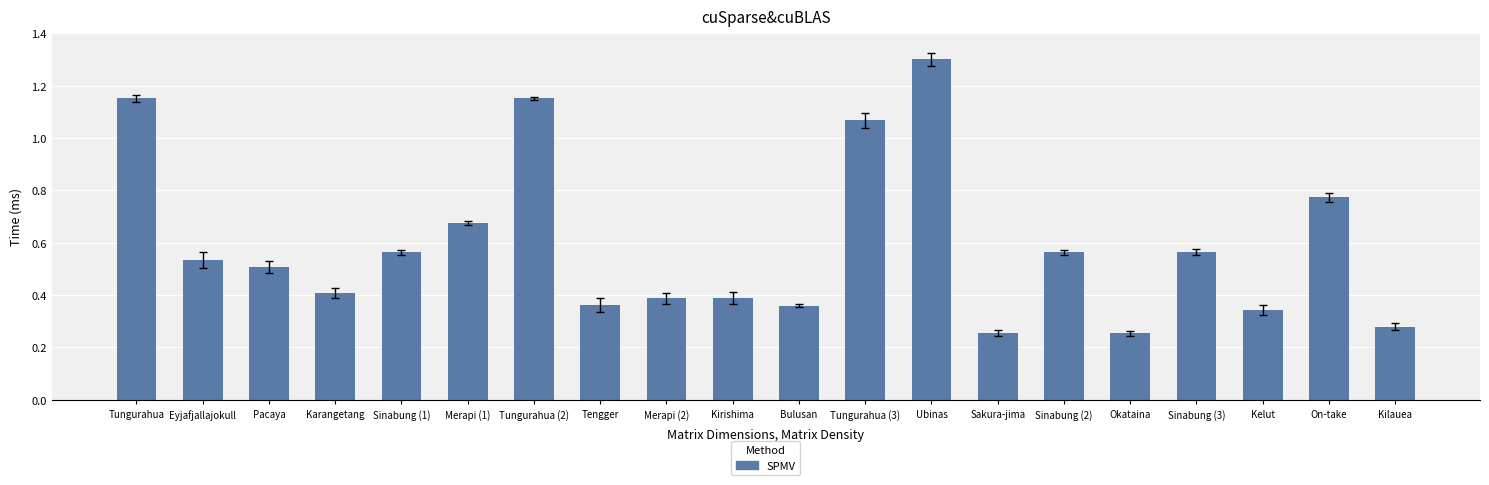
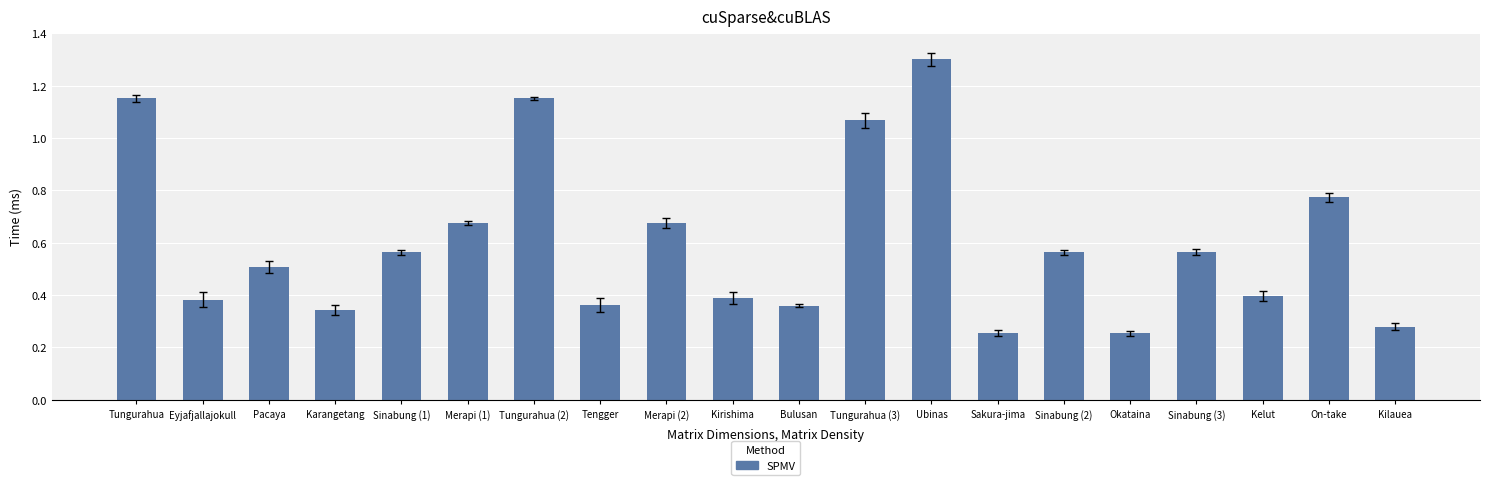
  {
    "SPMV": {
      "Tungurahua": 1.15,
-     "Eyjafjallajokull": 0.53,
+     "Eyjafjallajokull": 0.38,
      "Pacaya": 0.51,
-     "Karangetang": 0.41,
+     "Karangetang": 0.34,
      "Sinabung (1)": 0.56,
      "Merapi (1)": 0.68,
      "Tungurahua (2)": 1.15,
      "Tengger": 0.36,
-     "Merapi (2)": 0.39,
+     "Merapi (2)": 0.68,
      "Kirishima": 0.39,
      "Bulusan": 0.36,
      "Tungurahua (3)": 1.07,
      "Ubinas": 1.30,
      "Sakura-jima": 0.26,
      "Sinabung (2)": 0.56,
      "Okataina": 0.25,
      "Sinabung (3)": 0.56,
-     "Kelut": 0.34,
+     "Kelut": 0.40,
      "On-take": 0.77,
      "Kilauea": 0.28
    }
  }
